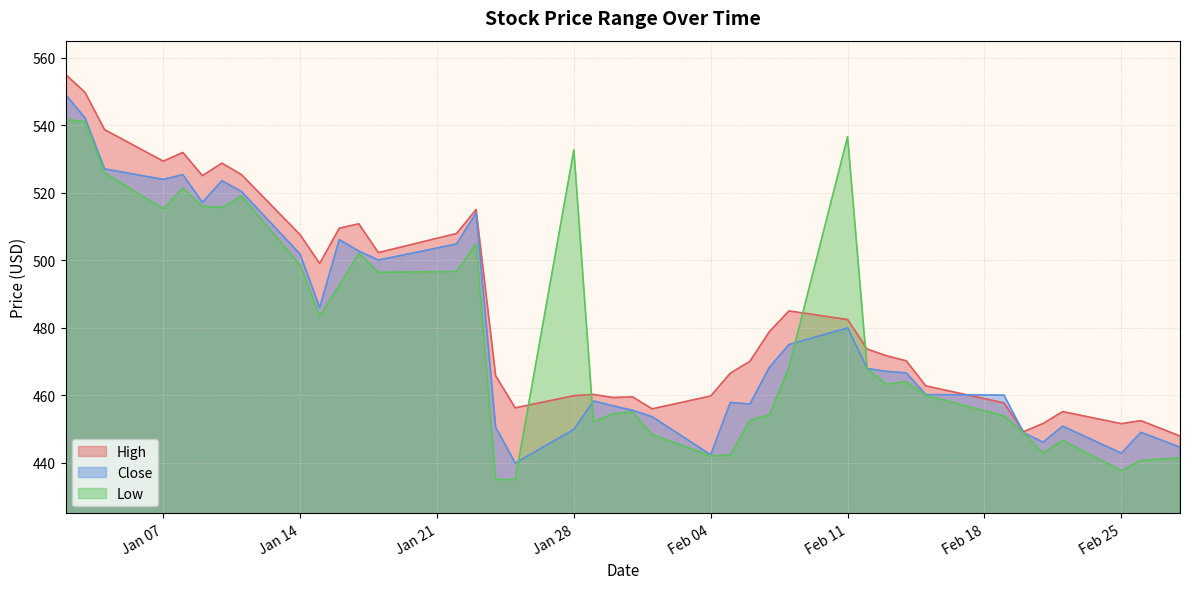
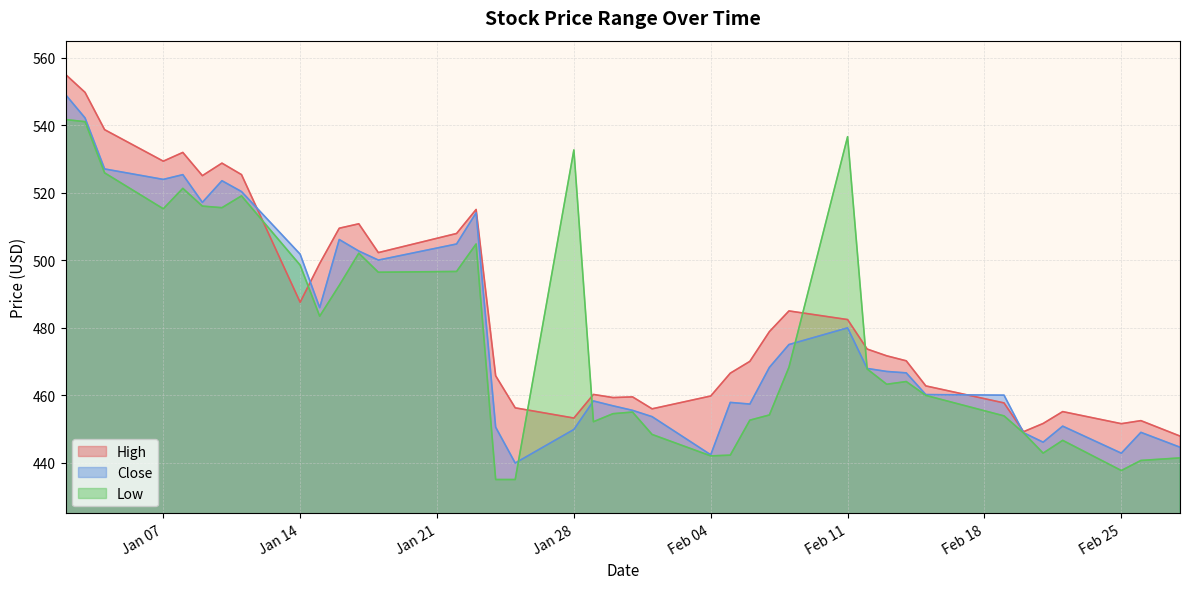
  {
    "High": {
      "Jan 07": 529,
-     "Jan 14": 508,
-     "Jan 28": 460,
+     "Jan 14": 488,
+     "Jan 28": 453,
      "Feb 04": 460,
      "Feb 11": 482,
      "Feb 25": 452
    },
    "Close": {
      "Jan 07": 524,
      "Jan 14": 502,
      "Jan 28": 450,
      "Feb 11": 480,
      "Feb 25": 443
    },
    "Low": {
      "Jan 07": 515,
      "Jan 14": 499,
      "Jan 28": 533,
      "Feb 11": 537,
      "Feb 25": 438
    }
  }
